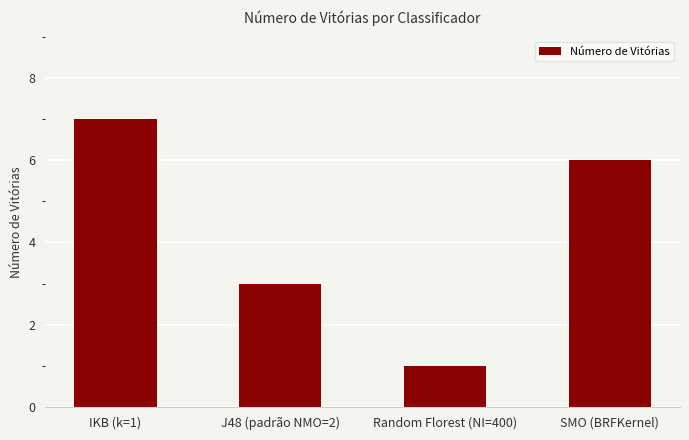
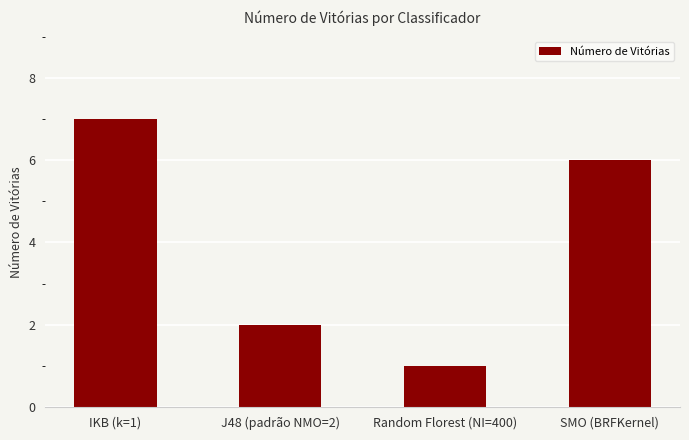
  {
    "IKB (k=1)": 7,
-   "J48 (padrão NMO=2)": 3,
+   "J48 (padrão NMO=2)": 2,
    "Random Florest (NI=400)": 1,
    "SMO (BRFKernel)": 6
  }
